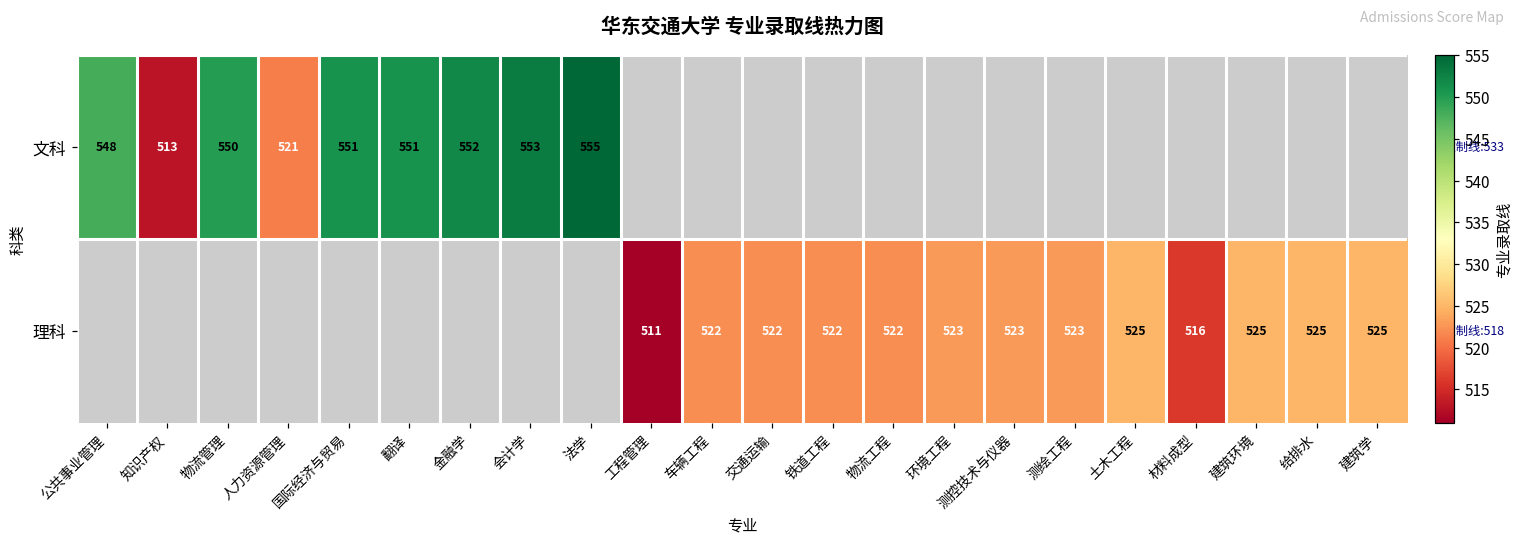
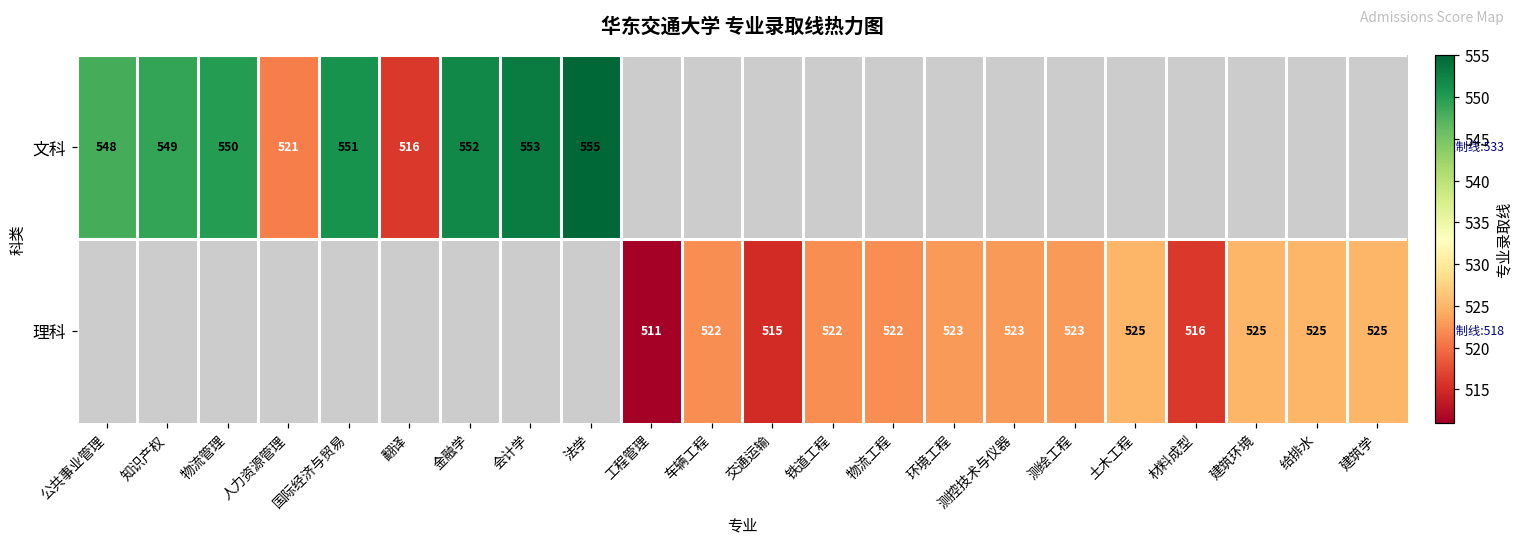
  {
    "文科": {
      "公共事业管理": 548,
-     "知识产权": 513,
+     "知识产权": 549,
      "物流管理": 550,
      "人力资源管理": 521,
      "国际经济与贸易": 551,
-     "翻译": 551,
+     "翻译": 516,
      "金融学": 552,
      "会计学": 553,
      "法学": 555
    },
    "理科": {
      "工程管理": 511,
      "车辆工程": 522,
-     "交通运输": 522,
+     "交通运输": 515,
      "铁道工程": 522,
      "物流工程": 522,
      "环境工程": 523,
      "测控技术与仪器": 523,
      "测绘工程": 523,
      "土木工程": 525,
      "材料成型": 516,
      "建筑环境": 525,
      "给排水": 525,
      "建筑学": 525
    }
  }
